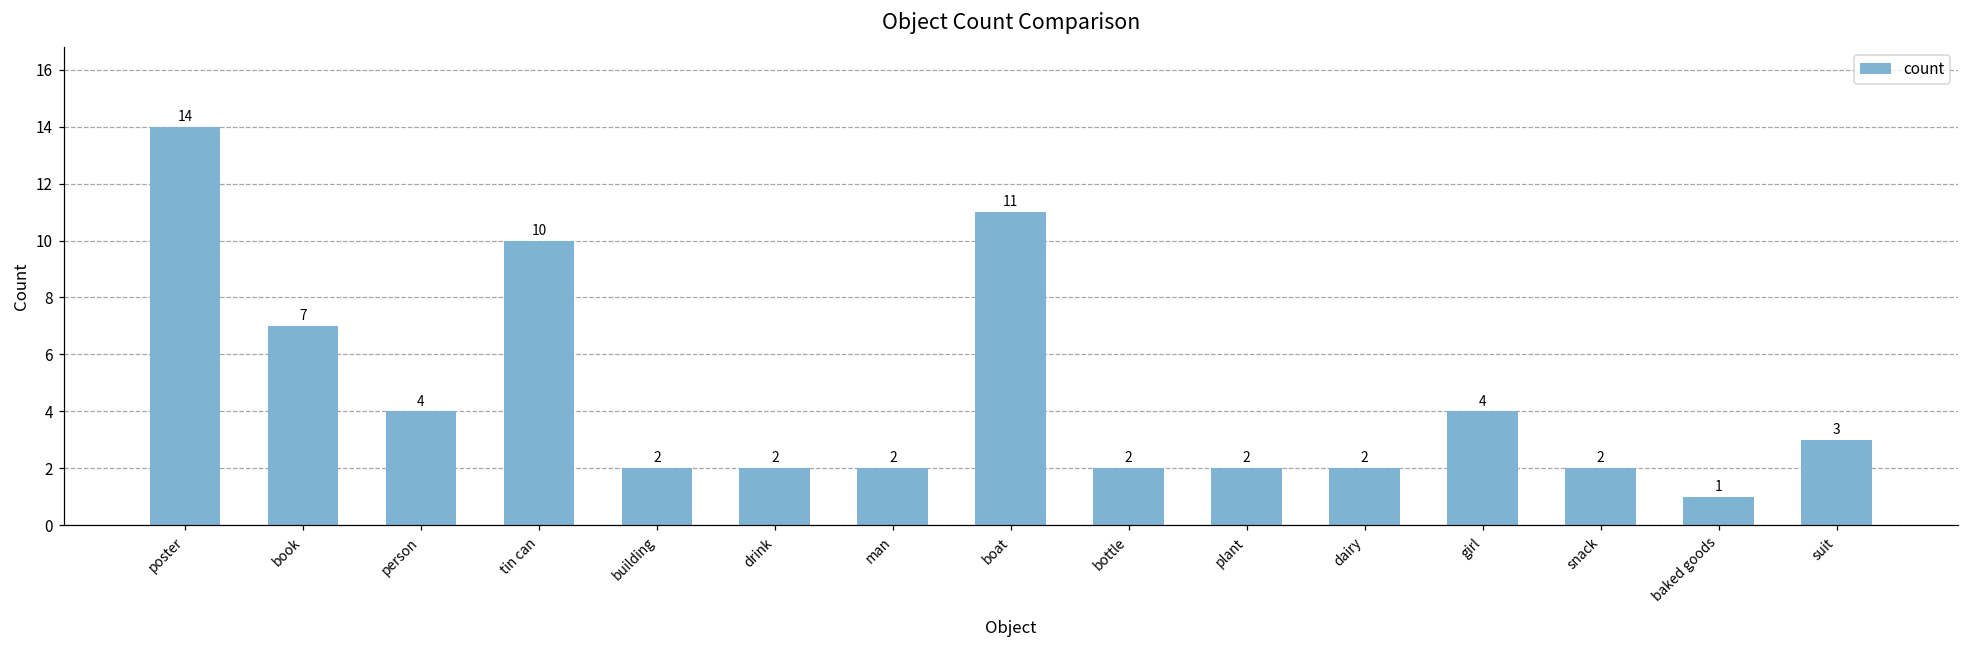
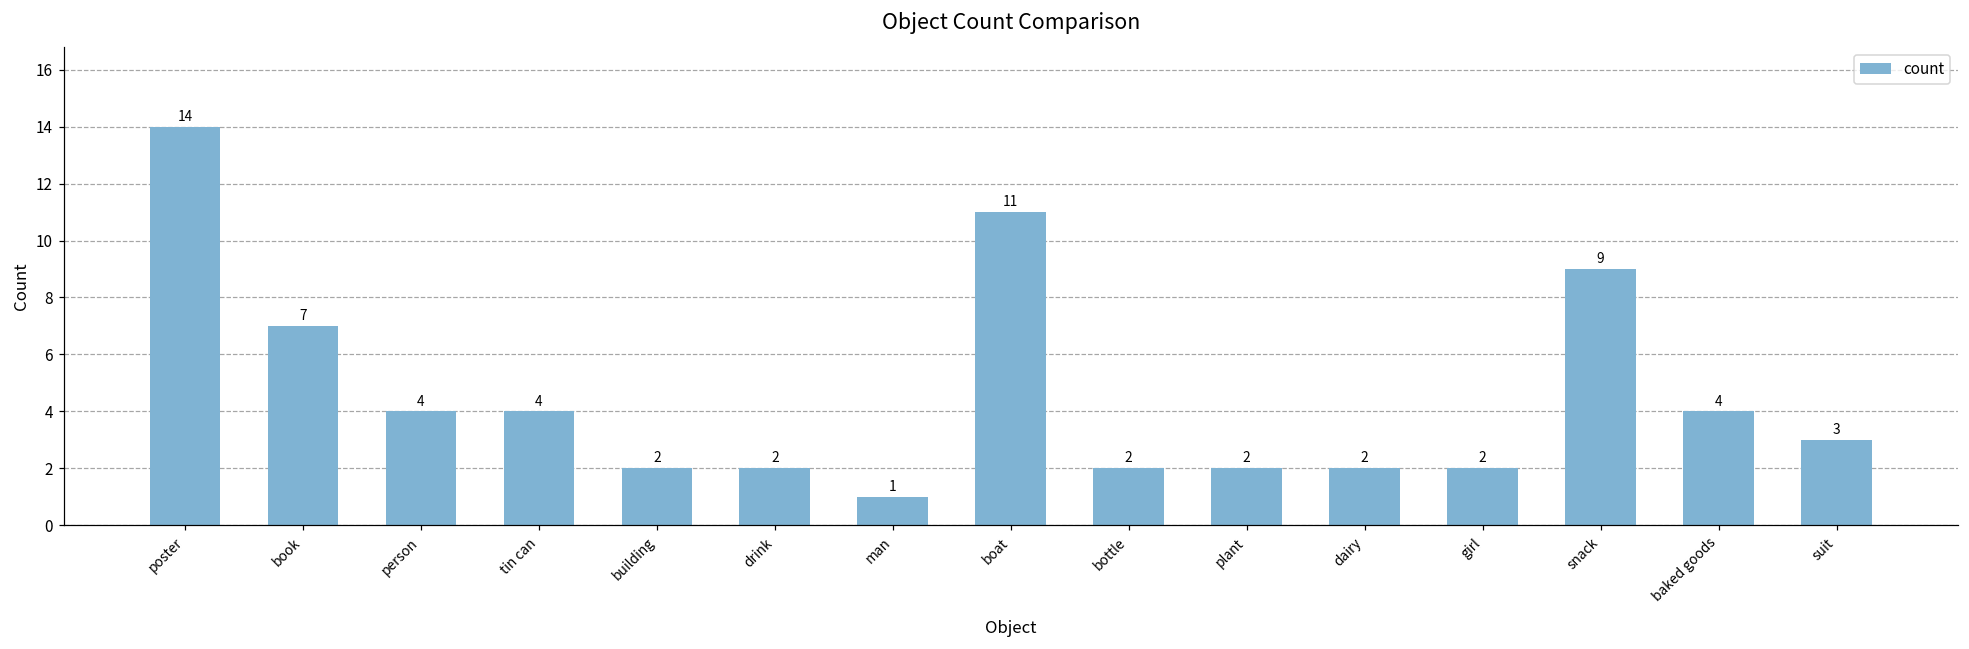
  {
    "poster": 14,
    "book": 7,
    "person": 4,
-   "tin can": 10,
+   "tin can": 4,
    "building": 2,
    "drink": 2,
-   "man": 2,
+   "man": 1,
    "boat": 11,
    "bottle": 2,
    "plant": 2,
    "dairy": 2,
-   "girl": 4,
-   "snack": 2,
-   "baked goods": 1,
+   "girl": 2,
+   "snack": 9,
+   "baked goods": 4,
    "suit": 3
  }
